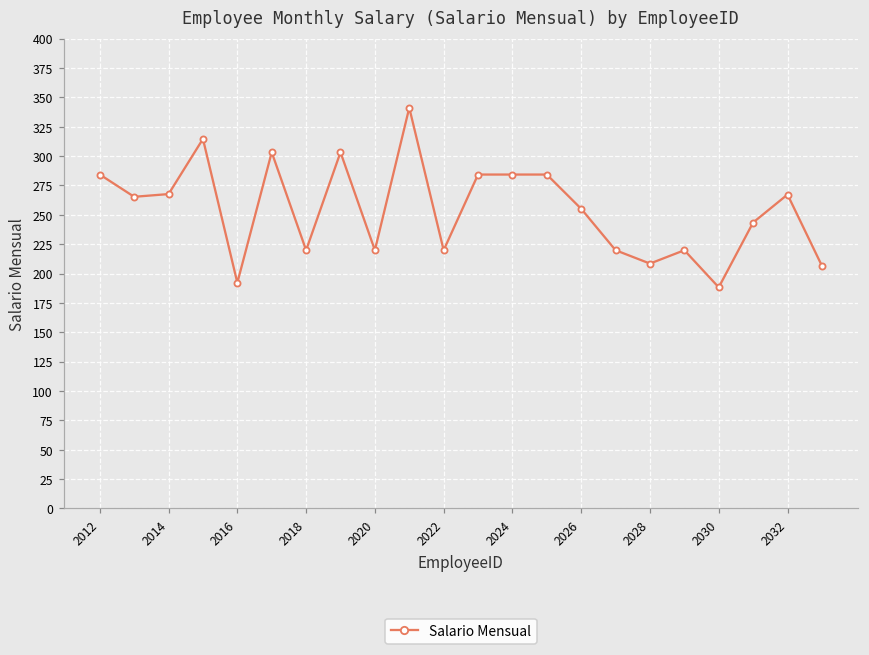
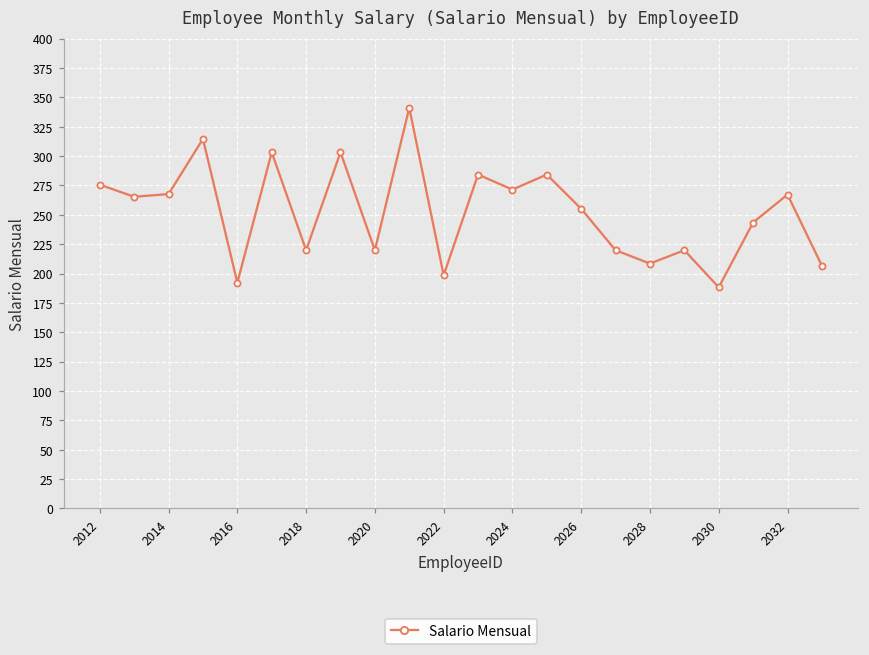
  {
-   "2012": 284,
+   "2012": 276,
    "2014": 268,
    "2016": 192,
    "2018": 220,
    "2020": 220,
-   "2022": 220,
-   "2024": 284,
+   "2022": 199,
+   "2024": 271,
    "2026": 255,
    "2028": 208,
    "2030": 188,
    "2032": 267
  }
